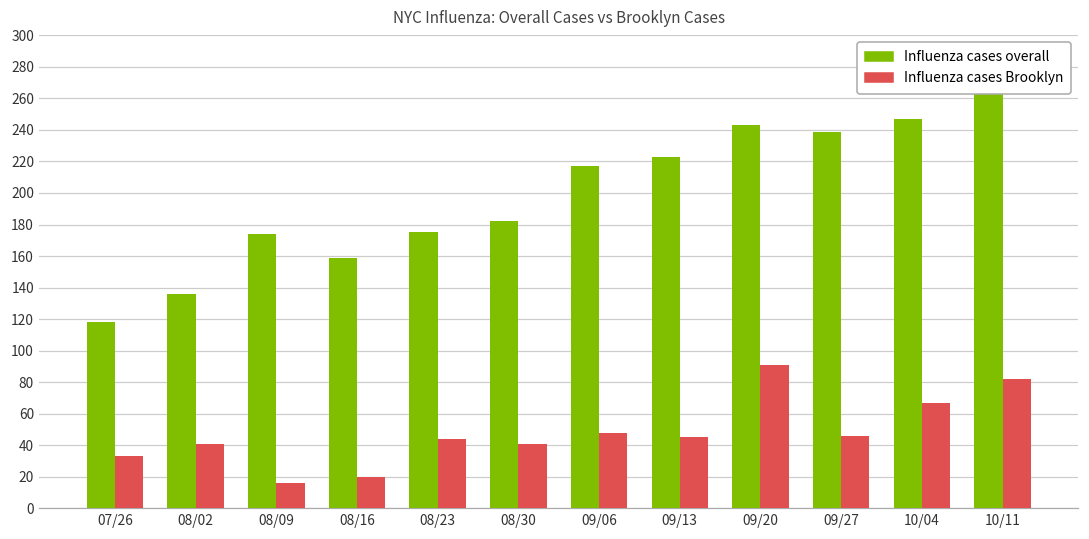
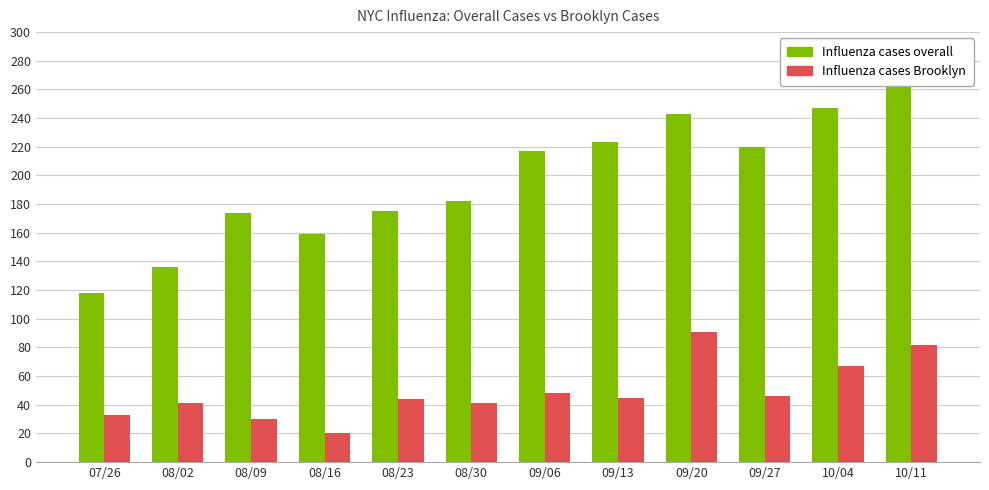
  {
    "Influenza cases overall": {
      "07/26": 118,
      "08/02": 136,
      "08/09": 174,
      "08/16": 159,
      "08/23": 175,
      "08/30": 182,
      "09/06": 217,
      "09/13": 223,
      "09/20": 243,
-     "09/27": 239,
+     "09/27": 220,
      "10/04": 247
    },
    "Influenza cases Brooklyn": {
      "07/26": 33,
      "08/02": 41,
-     "08/09": 16,
+     "08/09": 30,
      "08/16": 20,
      "08/23": 44,
      "08/30": 41,
      "09/06": 48,
      "09/13": 45,
      "09/20": 91,
      "09/27": 46,
      "10/04": 67,
      "10/11": 82
    }
  }
